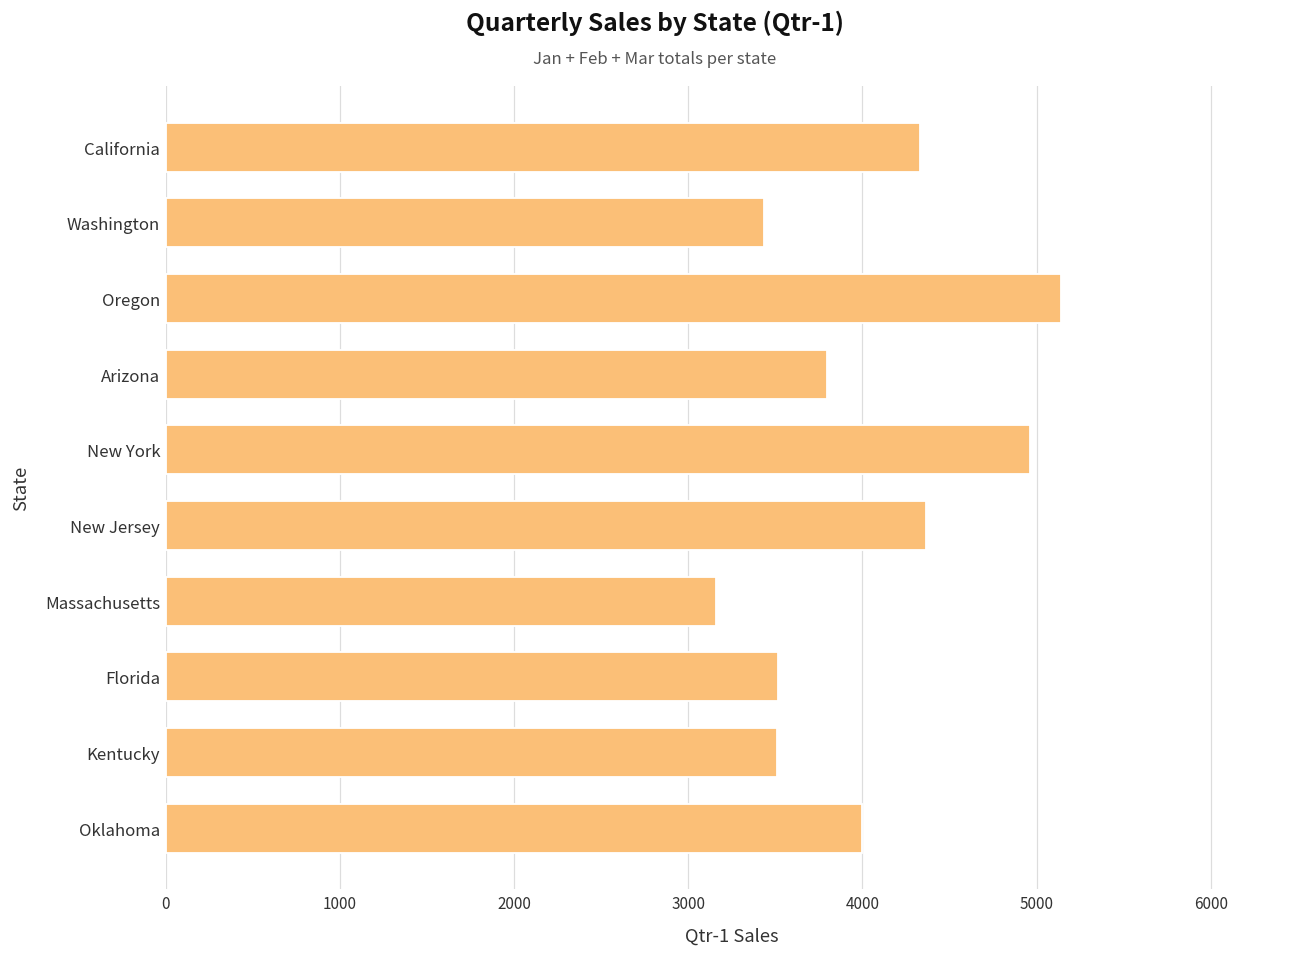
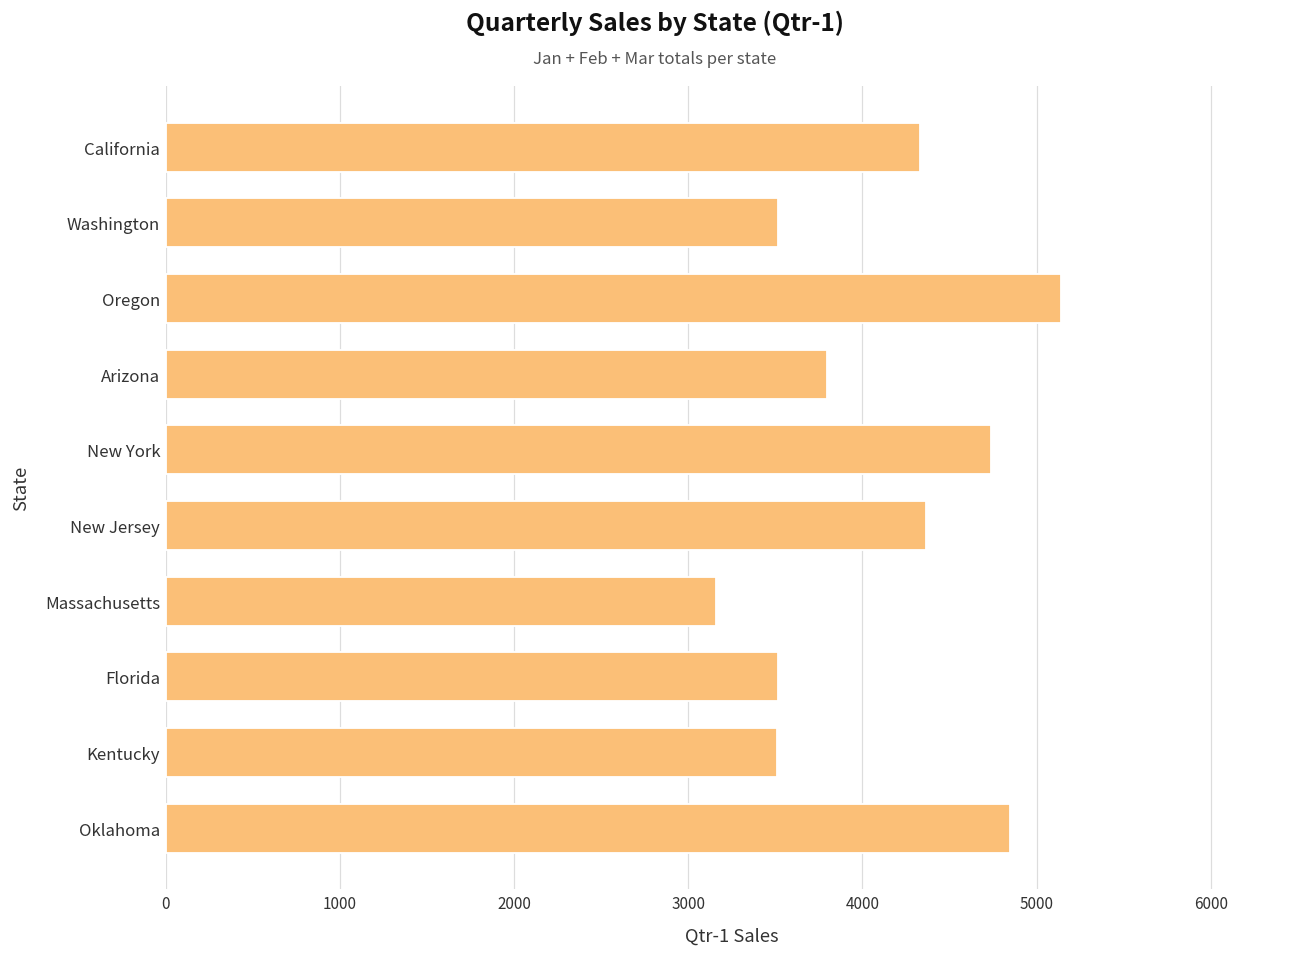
  {
    "California": 4330,
-   "Washington": 3440,
+   "Washington": 3510,
    "Oregon": 5140,
    "Arizona": 3800,
-   "New York": 4960,
+   "New York": 4740,
    "New Jersey": 4370,
    "Massachusetts": 3160,
    "Florida": 3520,
    "Kentucky": 3510,
-   "Oklahoma": 4000
+   "Oklahoma": 4850
  }
